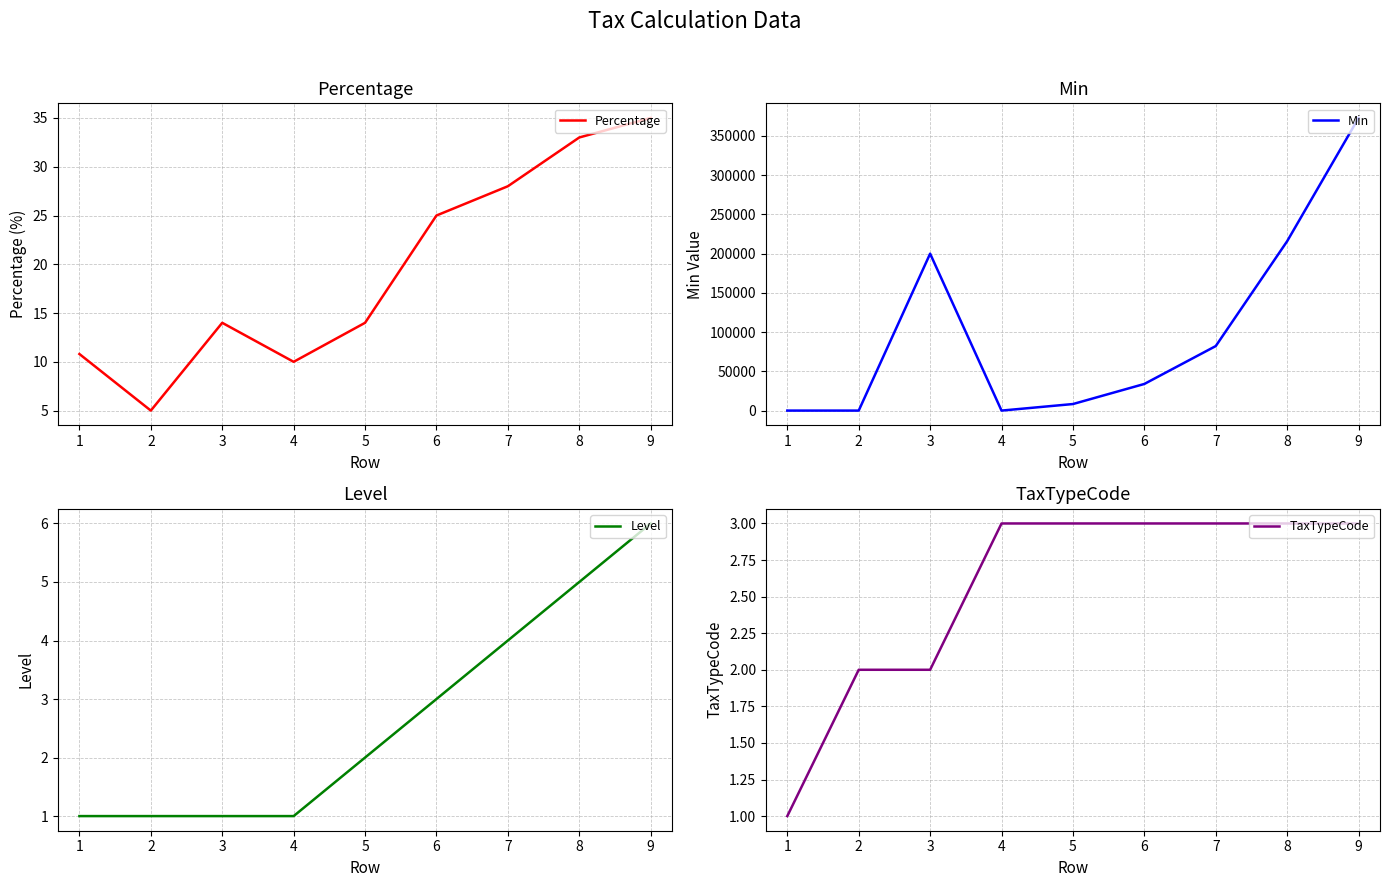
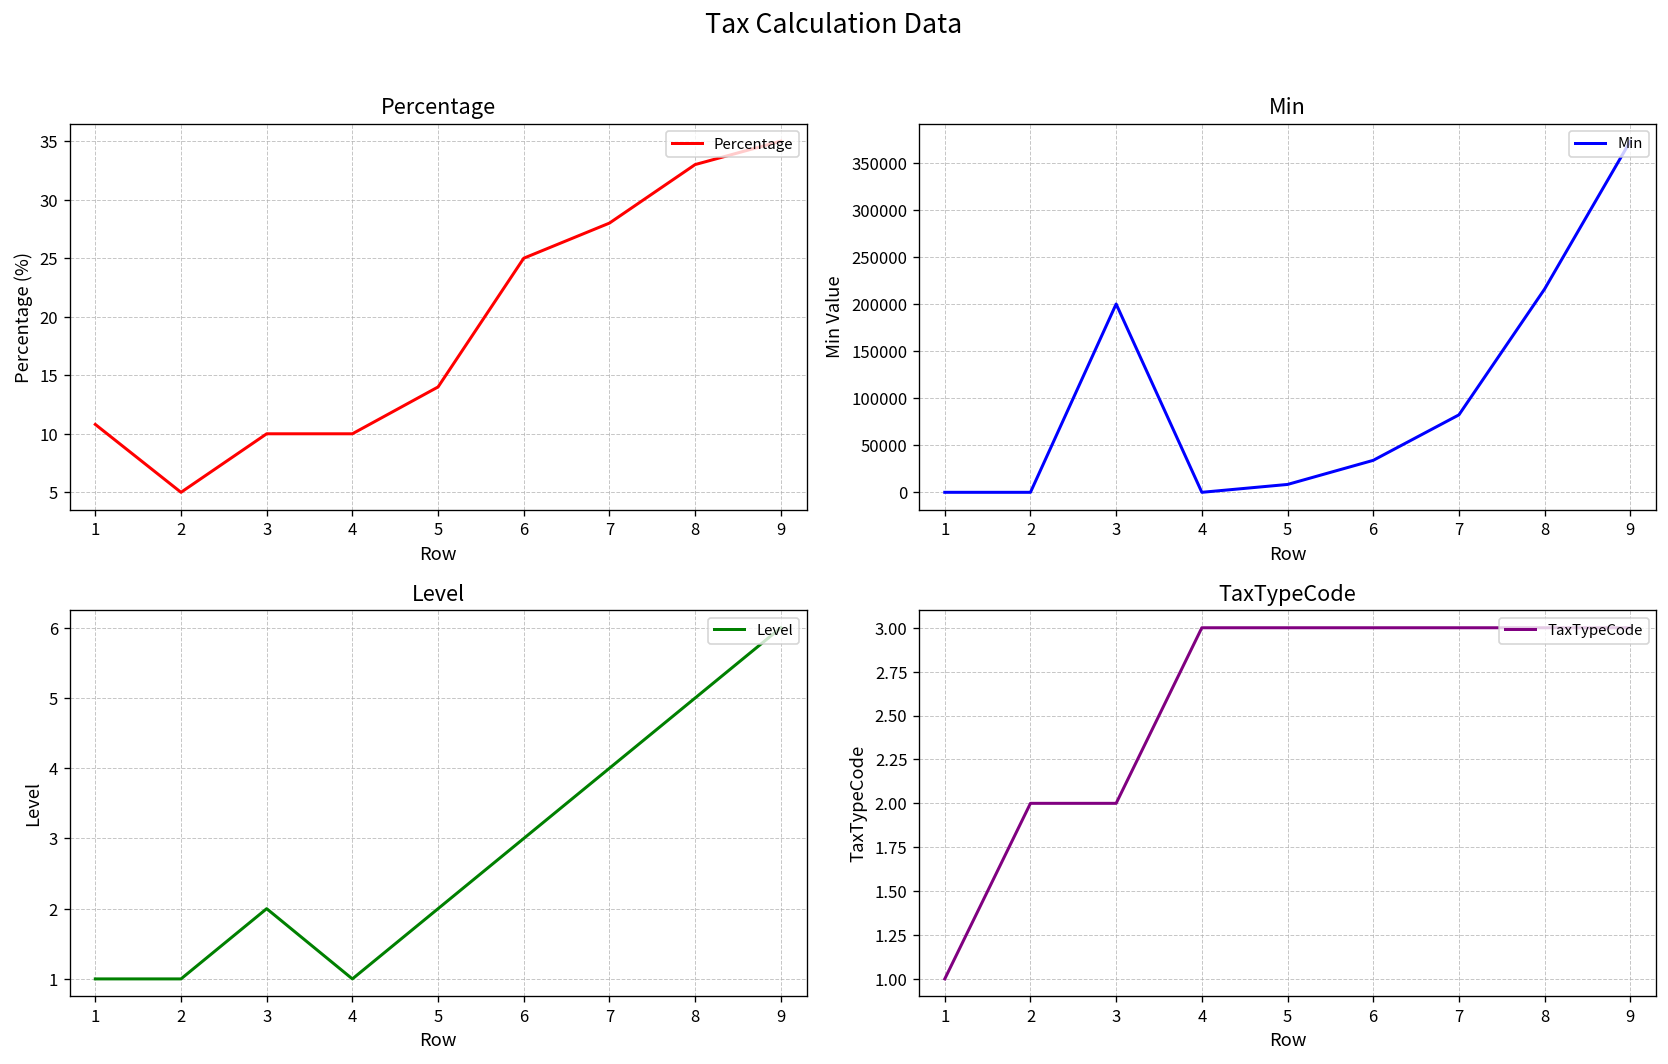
  {
    "Percentage": {
      "1": 11,
      "2": 5,
-     "3": 14,
+     "3": 10,
      "4": 10,
      "5": 14,
      "6": 25,
      "7": 28,
      "8": 33
    },
    "Min": {
      "1": 0,
      "2": 0,
      "3": 200000,
      "4": 0,
      "5": 10000,
      "6": 30000,
      "7": 80000,
      "8": 220000
    },
    "Level": {
      "1": 1,
      "2": 1,
-     "3": 1,
+     "3": 2,
      "4": 1,
      "5": 2,
      "6": 3,
      "7": 4,
      "8": 5
    },
    "TaxTypeCode": {
      "1": 1.00,
      "2": 2.00,
      "3": 2.00,
      "4": 3.00,
      "5": 3.00,
      "6": 3.00,
      "7": 3.00
    }
  }
